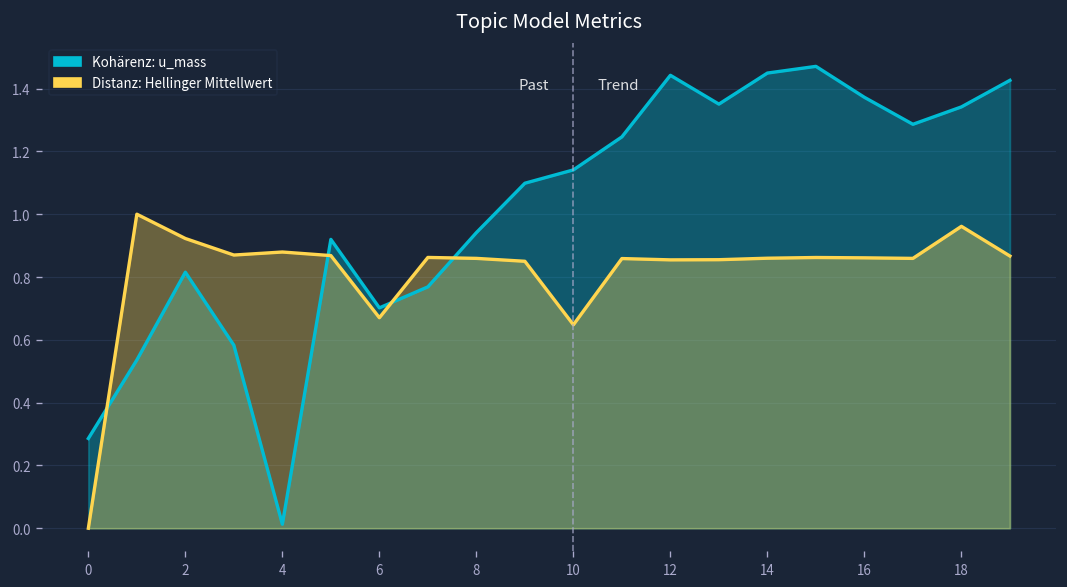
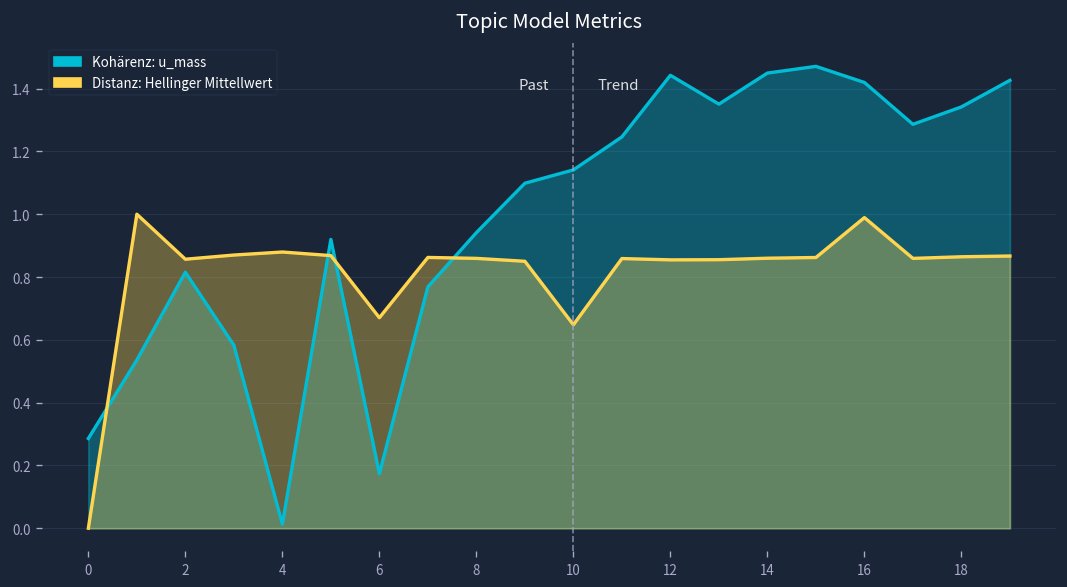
  {
    "Kohärenz: u_mass": {
      "0": 0.29,
      "2": 0.82,
      "4": 0.01,
-     "6": 0.70,
+     "6": 0.17,
      "8": 0.94,
      "10": 1.14,
      "12": 1.44,
      "14": 1.45,
-     "16": 1.37,
+     "16": 1.42,
      "18": 1.34
    },
    "Distanz: Hellinger Mittellwert": {
      "0": 0.00,
-     "2": 0.92,
+     "2": 0.86,
      "4": 0.88,
      "6": 0.67,
      "8": 0.86,
      "10": 0.65,
      "12": 0.85,
      "14": 0.86,
-     "16": 0.86,
-     "18": 0.96
+     "16": 0.99,
+     "18": 0.86
    }
  }
